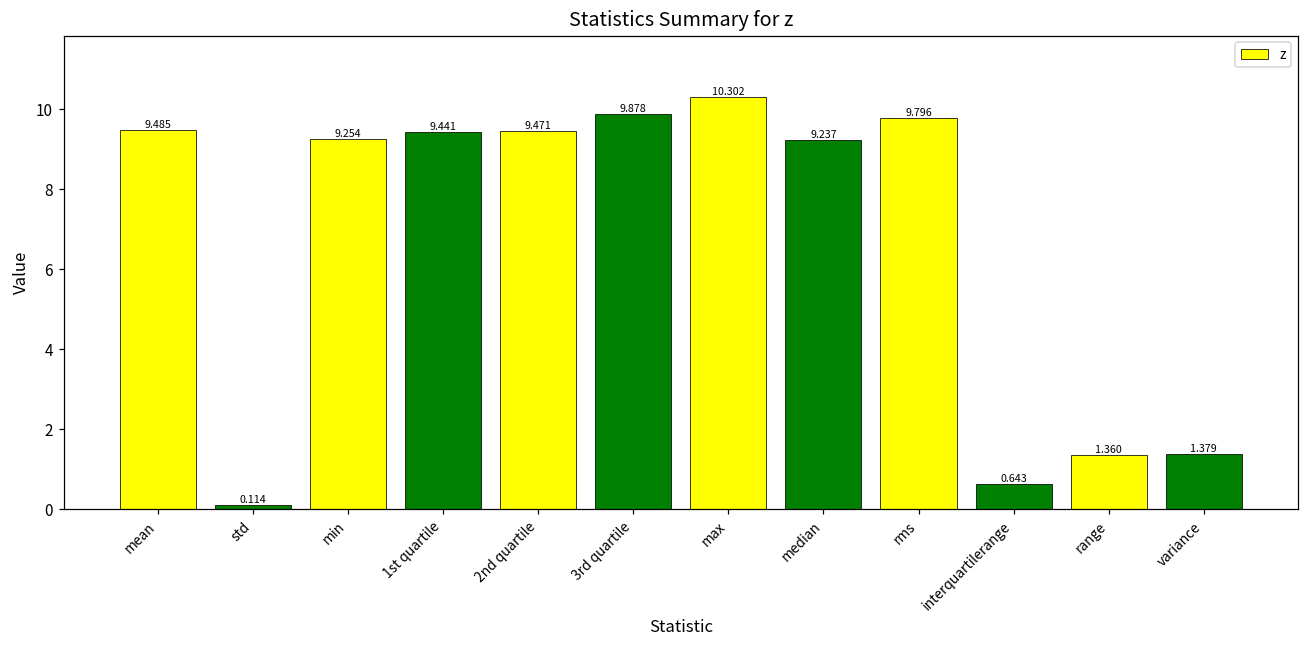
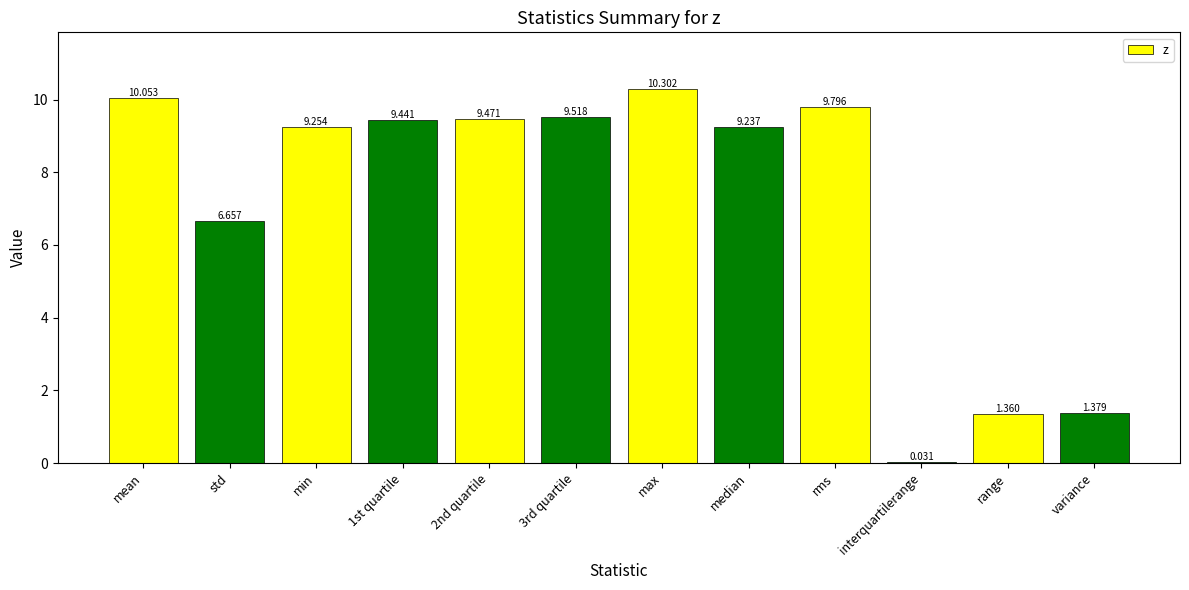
  {
-   "mean": 9.485,
-   "std": 0.114,
+   "mean": 10.053,
+   "std": 6.657,
    "min": 9.254,
    "1st quartile": 9.441,
    "2nd quartile": 9.471,
-   "3rd quartile": 9.878,
+   "3rd quartile": 9.518,
    "max": 10.302,
    "median": 9.237,
    "rms": 9.796,
-   "interquartilerange": 0.643,
+   "interquartilerange": 0.031,
    "range": 1.360,
    "variance": 1.379
  }
